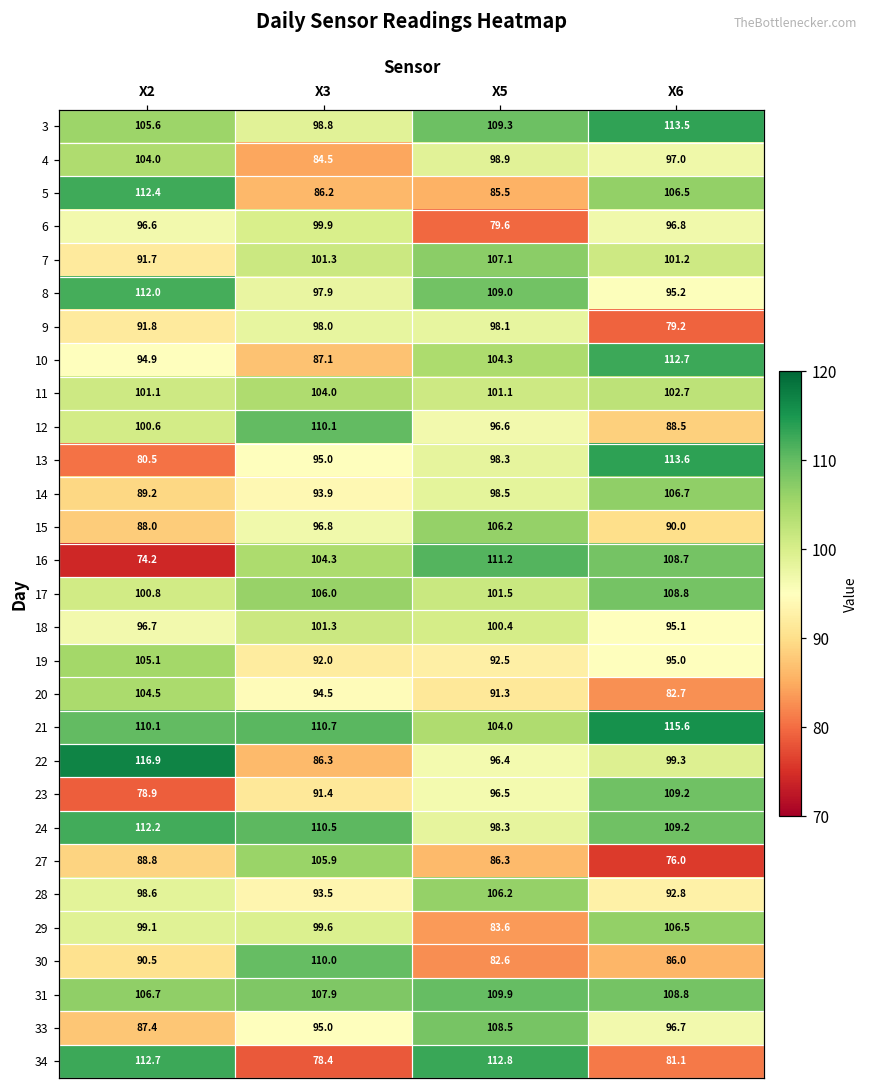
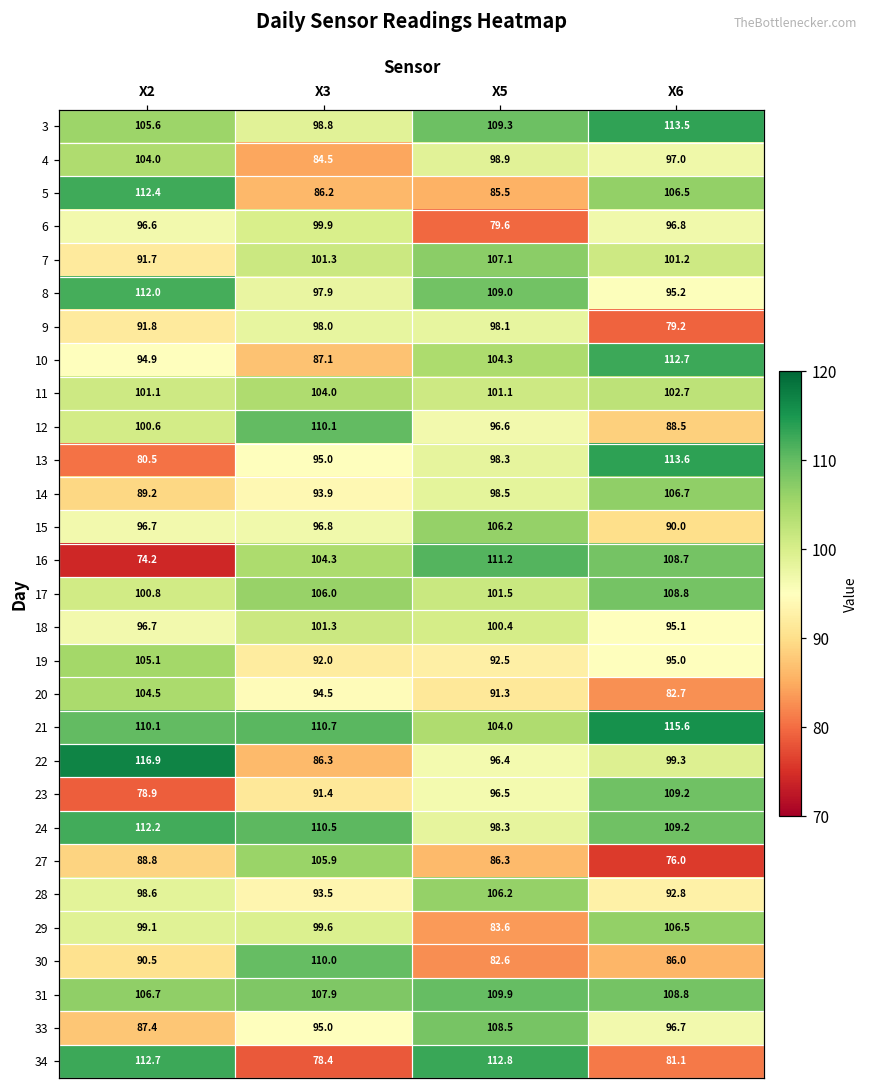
  {
    "3": {
      "X2": 105.6,
      "X3": 98.8,
      "X5": 109.3,
      "X6": 113.5
    },
    "4": {
      "X2": 104.0,
      "X3": 84.5,
      "X5": 98.9,
      "X6": 97.0
    },
    "5": {
      "X2": 112.4,
      "X3": 86.2,
      "X5": 85.5,
      "X6": 106.5
    },
    "6": {
      "X2": 96.6,
      "X3": 99.9,
      "X5": 79.6,
      "X6": 96.8
    },
    "7": {
      "X2": 91.7,
      "X3": 101.3,
      "X5": 107.1,
      "X6": 101.2
    },
    "8": {
      "X2": 112.0,
      "X3": 97.9,
      "X5": 109.0,
      "X6": 95.2
    },
    "9": {
      "X2": 91.8,
      "X3": 98.0,
      "X5": 98.1,
      "X6": 79.2
    },
    "10": {
      "X2": 94.9,
      "X3": 87.1,
      "X5": 104.3,
      "X6": 112.7
    },
    "11": {
      "X2": 101.1,
      "X3": 104.0,
      "X5": 101.1,
      "X6": 102.7
    },
    "12": {
      "X2": 100.6,
      "X3": 110.1,
      "X5": 96.6,
      "X6": 88.5
    },
    "13": {
      "X2": 80.5,
      "X3": 95.0,
      "X5": 98.3,
      "X6": 113.6
    },
    "14": {
      "X2": 89.2,
      "X3": 93.9,
      "X5": 98.5,
      "X6": 106.7
    },
    "15": {
-     "X2": 88.0,
+     "X2": 96.7,
      "X3": 96.8,
      "X5": 106.2,
      "X6": 90.0
    },
    "16": {
      "X2": 74.2,
      "X3": 104.3,
      "X5": 111.2,
      "X6": 108.7
    },
    "17": {
      "X2": 100.8,
      "X3": 106.0,
      "X5": 101.5,
      "X6": 108.8
    },
    "18": {
      "X2": 96.7,
      "X3": 101.3,
      "X5": 100.4,
      "X6": 95.1
    },
    "19": {
      "X2": 105.1,
      "X3": 92.0,
      "X5": 92.5,
      "X6": 95.0
    },
    "20": {
      "X2": 104.5,
      "X3": 94.5,
      "X5": 91.3,
      "X6": 82.7
    },
    "21": {
      "X2": 110.1,
      "X3": 110.7,
      "X5": 104.0,
      "X6": 115.6
    },
    "22": {
      "X2": 116.9,
      "X3": 86.3,
      "X5": 96.4,
      "X6": 99.3
    },
    "23": {
      "X2": 78.9,
      "X3": 91.4,
      "X5": 96.5,
      "X6": 109.2
    },
    "24": {
      "X2": 112.2,
      "X3": 110.5,
      "X5": 98.3,
      "X6": 109.2
    },
    "27": {
      "X2": 88.8,
      "X3": 105.9,
      "X5": 86.3,
      "X6": 76.0
    },
    "28": {
      "X2": 98.6,
      "X3": 93.5,
      "X5": 106.2,
      "X6": 92.8
    },
    "29": {
      "X2": 99.1,
      "X3": 99.6,
      "X5": 83.6,
      "X6": 106.5
    },
    "30": {
      "X2": 90.5,
      "X3": 110.0,
      "X5": 82.6,
      "X6": 86.0
    },
    "31": {
      "X2": 106.7,
      "X3": 107.9,
      "X5": 109.9,
      "X6": 108.8
    },
    "33": {
      "X2": 87.4,
      "X3": 95.0,
      "X5": 108.5,
      "X6": 96.7
    },
    "34": {
      "X2": 112.7,
      "X3": 78.4,
      "X5": 112.8,
      "X6": 81.1
    }
  }
